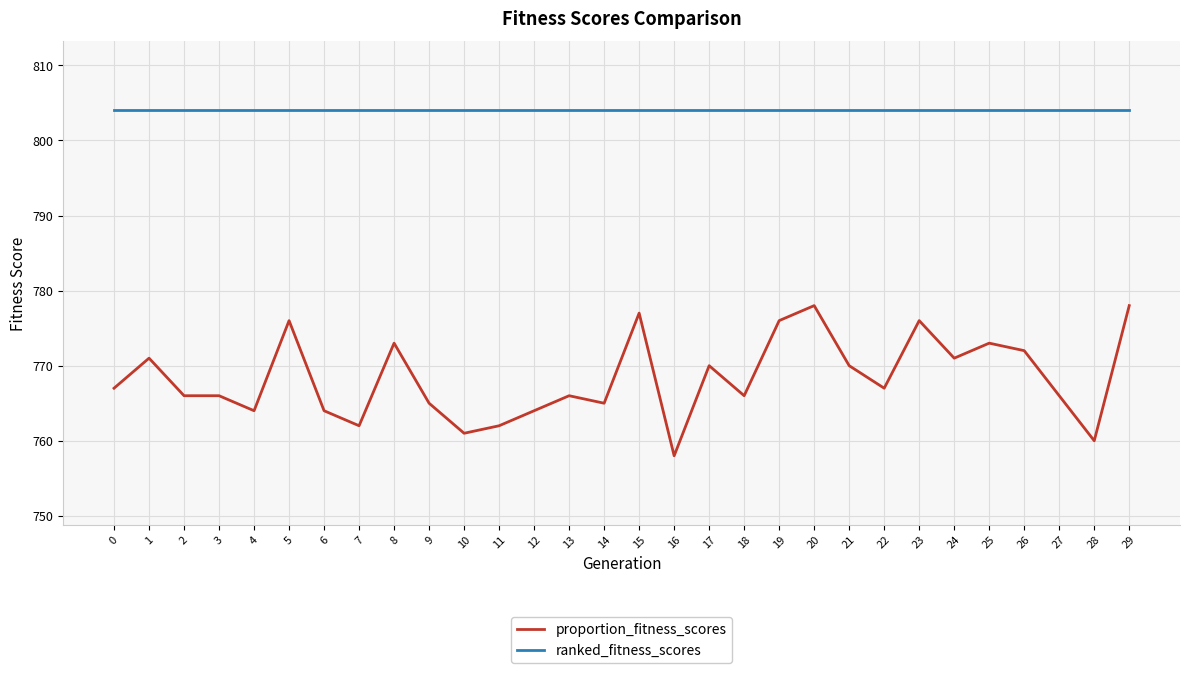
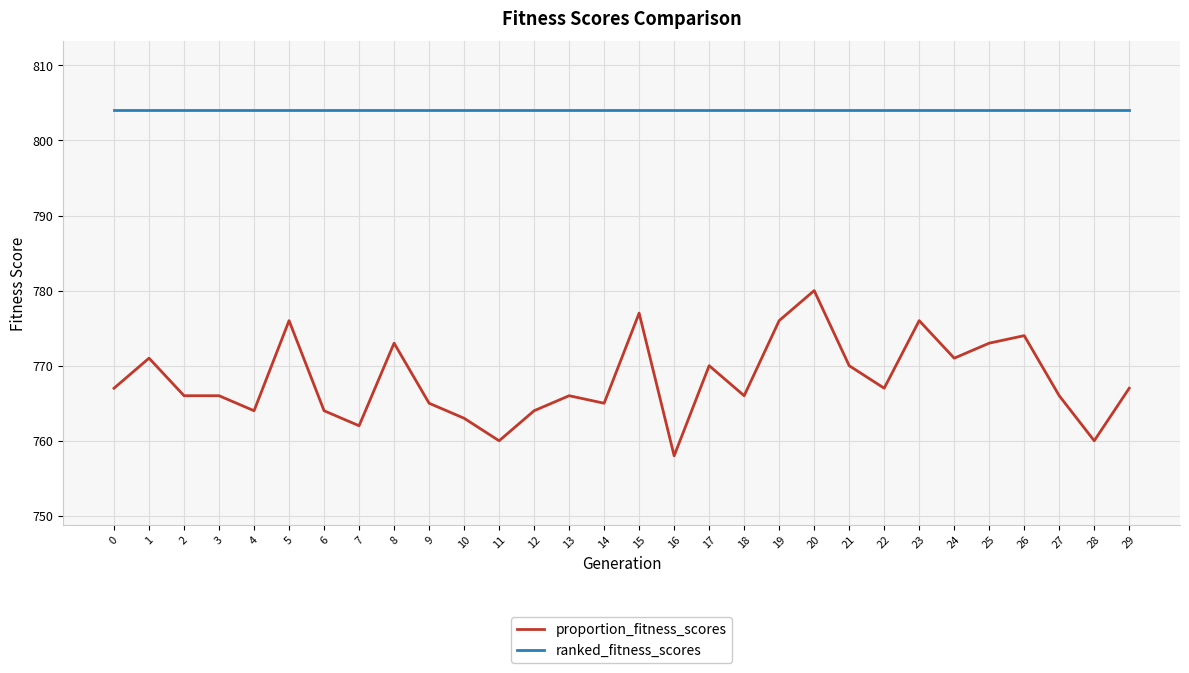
  {
    "proportion_fitness_scores": {
      "0": 767,
      "1": 771,
      "2": 766,
      "3": 766,
      "4": 764,
      "5": 776,
      "6": 764,
      "7": 762,
      "8": 773,
      "9": 765,
-     "10": 761,
-     "11": 762,
+     "10": 763,
+     "11": 760,
      "12": 764,
      "13": 766,
      "14": 765,
      "15": 777,
      "16": 758,
      "17": 770,
      "18": 766,
      "19": 776,
-     "20": 778,
+     "20": 780,
      "21": 770,
      "22": 767,
      "23": 776,
      "24": 771,
      "25": 773,
-     "26": 772,
+     "26": 774,
      "27": 766,
      "28": 760,
-     "29": 778
+     "29": 767
    },
    "ranked_fitness_scores": {
      "0": 804,
      "1": 804,
      "2": 804,
      "3": 804,
      "4": 804,
      "5": 804,
      "6": 804,
      "7": 804,
      "8": 804,
      "9": 804,
      "10": 804,
      "11": 804,
      "12": 804,
      "13": 804,
      "14": 804,
      "15": 804,
      "16": 804,
      "17": 804,
      "18": 804,
      "19": 804,
      "20": 804,
      "21": 804,
      "22": 804,
      "23": 804,
      "24": 804,
      "25": 804,
      "26": 804,
      "27": 804,
      "28": 804,
      "29": 804
    }
  }
